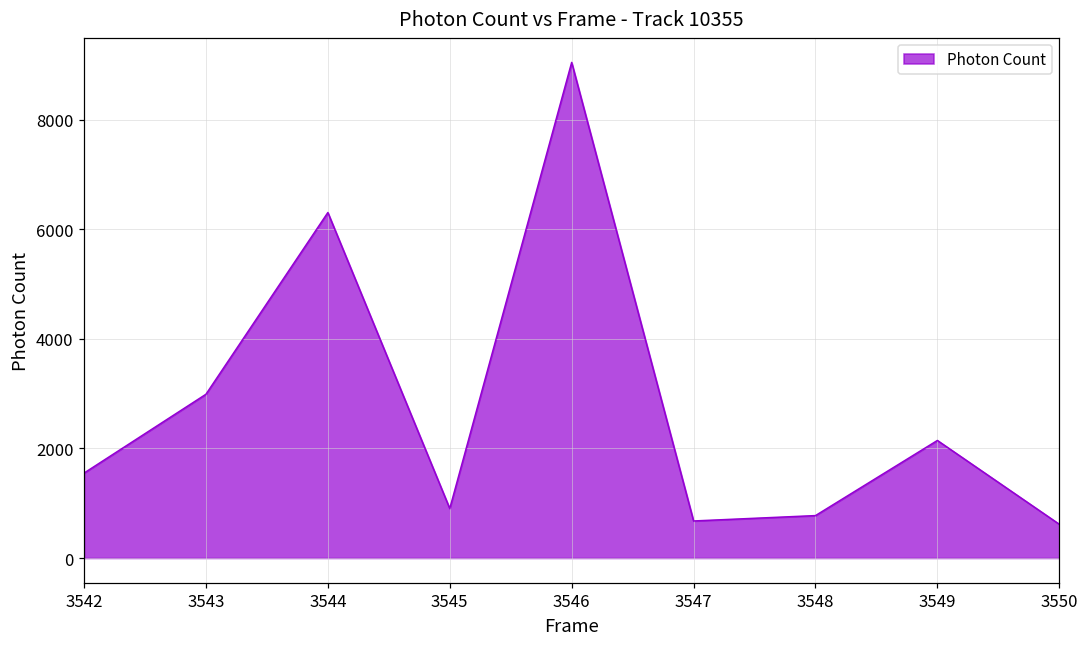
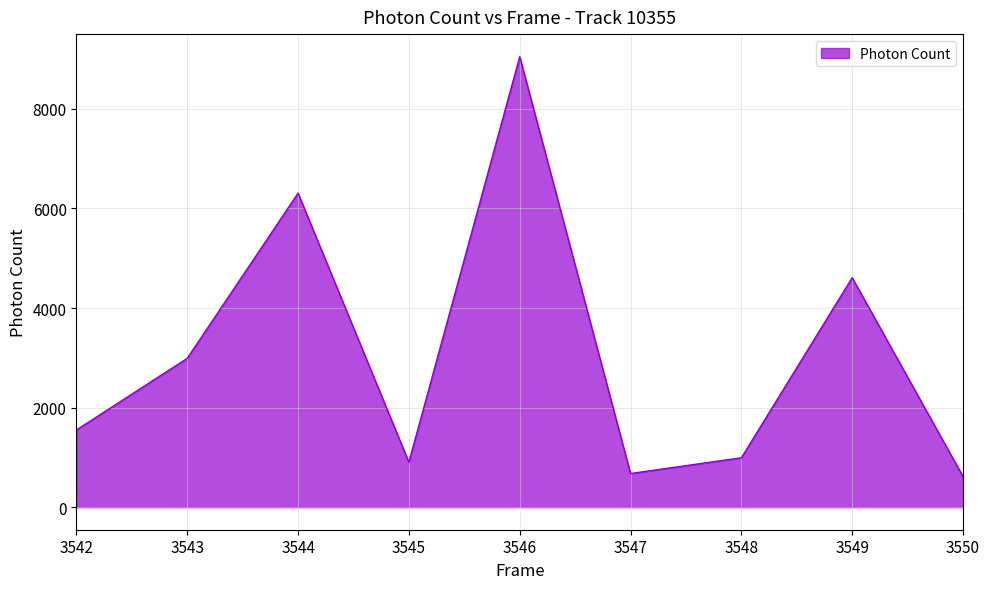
  {
    "3542": 1600,
    "3543": 3000,
    "3544": 6300,
    "3545": 900,
    "3546": 9000,
    "3547": 700,
-   "3548": 800,
-   "3549": 2100,
+   "3548": 1000,
+   "3549": 4600,
    "3550": 600
  }
